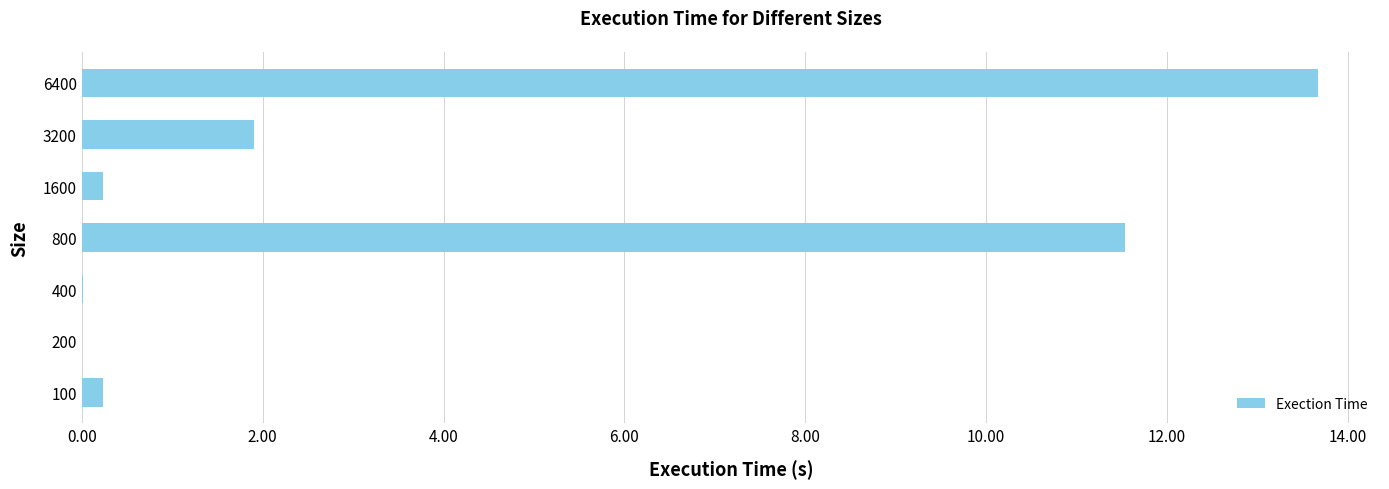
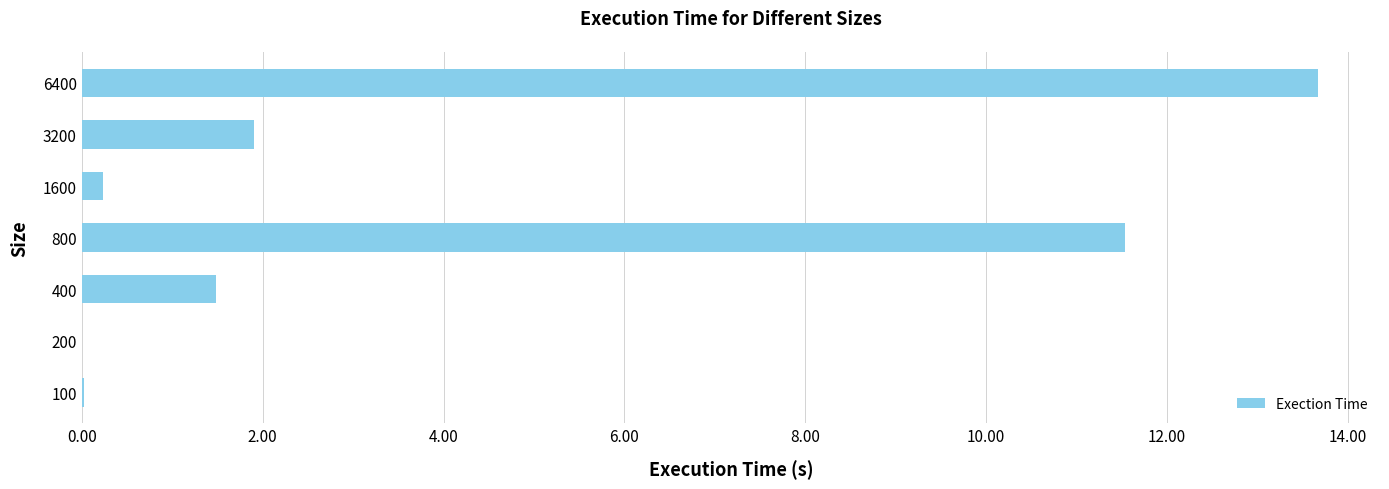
  {
    "6400": 13.7,
    "3200": 1.9,
    "1600": 0.2,
    "800": 11.5,
-   "400": 0.0,
+   "400": 1.5,
    "200": 0.0,
-   "100": 0.2
+   "100": 0.0
  }
